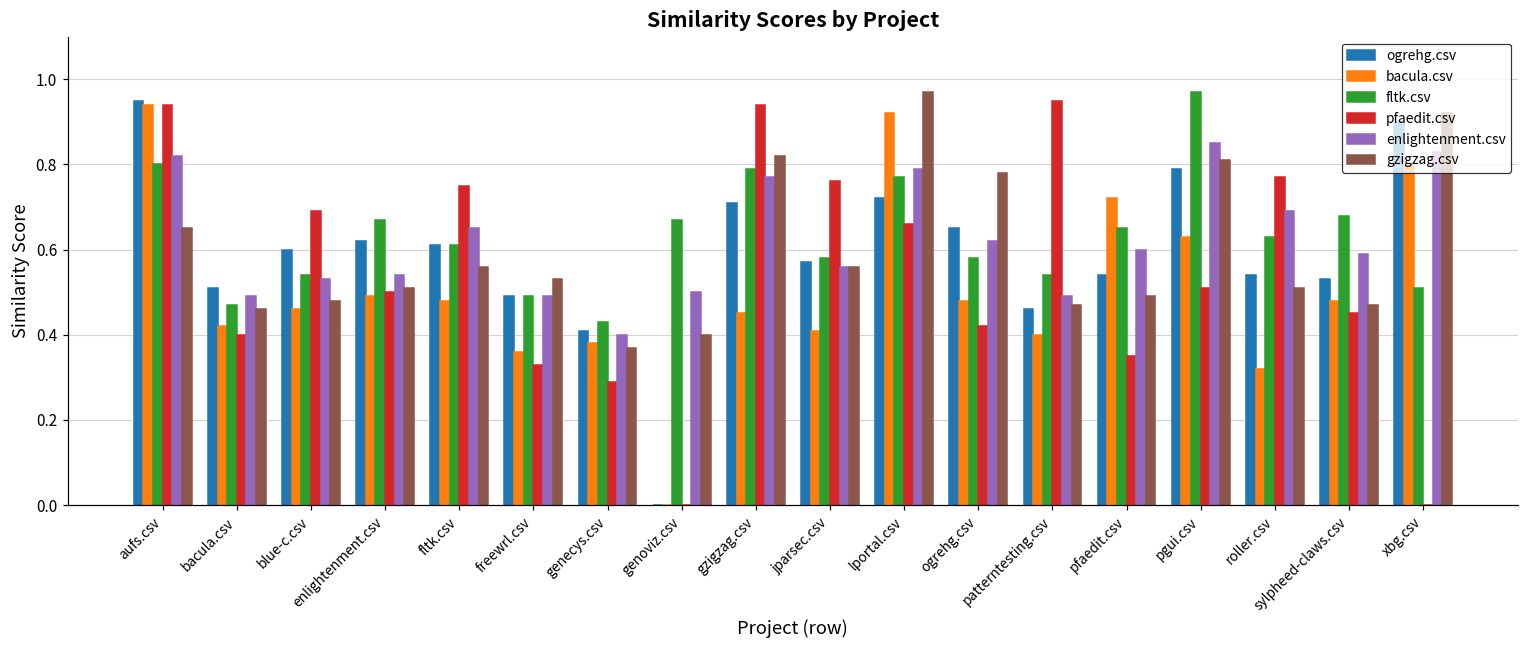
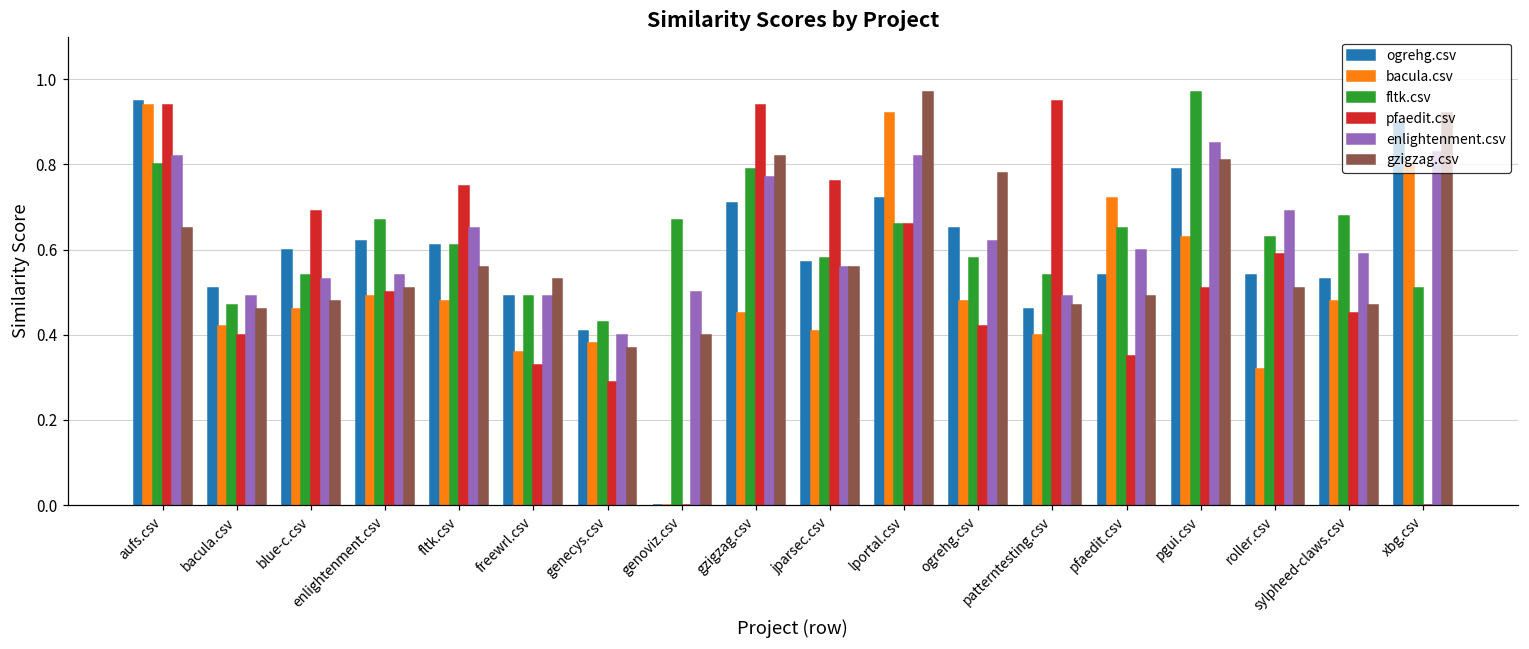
  {
    "ogrehg.csv": {
      "aufs.csv": 0.95,
      "bacula.csv": 0.51,
      "blue-c.csv": 0.60,
      "enlightenment.csv": 0.62,
      "fltk.csv": 0.61,
      "freewrl.csv": 0.49,
      "genecys.csv": 0.41,
      "genoviz.csv": 0.00,
      "gzigzag.csv": 0.71,
      "jparsec.csv": 0.57,
      "lportal.csv": 0.72,
      "ogrehg.csv": 0.65,
      "patterntesting.csv": 0.46,
      "pfaedit.csv": 0.54,
      "pgui.csv": 0.79,
      "roller.csv": 0.54,
      "sylpheed-claws.csv": 0.53
    },
    "bacula.csv": {
      "aufs.csv": 0.94,
      "bacula.csv": 0.42,
      "blue-c.csv": 0.46,
      "enlightenment.csv": 0.49,
      "fltk.csv": 0.48,
      "freewrl.csv": 0.36,
      "genecys.csv": 0.38,
      "genoviz.csv": 0.00,
      "gzigzag.csv": 0.45,
      "jparsec.csv": 0.41,
      "lportal.csv": 0.92,
      "ogrehg.csv": 0.48,
      "patterntesting.csv": 0.40,
      "pfaedit.csv": 0.72,
      "pgui.csv": 0.63,
      "roller.csv": 0.32,
      "sylpheed-claws.csv": 0.48
    },
    "fltk.csv": {
      "aufs.csv": 0.80,
      "bacula.csv": 0.47,
      "blue-c.csv": 0.54,
      "enlightenment.csv": 0.67,
      "fltk.csv": 0.61,
      "freewrl.csv": 0.49,
      "genecys.csv": 0.43,
      "genoviz.csv": 0.67,
      "gzigzag.csv": 0.79,
      "jparsec.csv": 0.58,
-     "lportal.csv": 0.77,
+     "lportal.csv": 0.66,
      "ogrehg.csv": 0.58,
      "patterntesting.csv": 0.54,
      "pfaedit.csv": 0.65,
      "pgui.csv": 0.97,
      "roller.csv": 0.63,
      "sylpheed-claws.csv": 0.68,
      "xbg.csv": 0.51
    },
    "pfaedit.csv": {
      "aufs.csv": 0.94,
      "bacula.csv": 0.40,
      "blue-c.csv": 0.69,
      "enlightenment.csv": 0.50,
      "fltk.csv": 0.75,
      "freewrl.csv": 0.33,
      "genecys.csv": 0.29,
      "genoviz.csv": 0.00,
      "gzigzag.csv": 0.94,
      "jparsec.csv": 0.76,
      "lportal.csv": 0.66,
      "ogrehg.csv": 0.42,
      "patterntesting.csv": 0.95,
      "pfaedit.csv": 0.35,
      "pgui.csv": 0.51,
-     "roller.csv": 0.77,
+     "roller.csv": 0.59,
      "sylpheed-claws.csv": 0.45,
      "xbg.csv": 0.00
    },
    "enlightenment.csv": {
      "aufs.csv": 0.82,
      "bacula.csv": 0.49,
      "blue-c.csv": 0.53,
      "enlightenment.csv": 0.54,
      "fltk.csv": 0.65,
      "freewrl.csv": 0.49,
      "genecys.csv": 0.40,
      "genoviz.csv": 0.50,
      "gzigzag.csv": 0.77,
      "jparsec.csv": 0.56,
-     "lportal.csv": 0.79,
+     "lportal.csv": 0.82,
      "ogrehg.csv": 0.62,
      "patterntesting.csv": 0.49,
      "pfaedit.csv": 0.60,
      "pgui.csv": 0.85,
      "roller.csv": 0.69,
      "sylpheed-claws.csv": 0.59
    },
    "gzigzag.csv": {
      "aufs.csv": 0.65,
      "bacula.csv": 0.46,
      "blue-c.csv": 0.48,
      "enlightenment.csv": 0.51,
      "fltk.csv": 0.56,
      "freewrl.csv": 0.53,
      "genecys.csv": 0.37,
      "genoviz.csv": 0.40,
      "gzigzag.csv": 0.82,
      "jparsec.csv": 0.56,
      "lportal.csv": 0.97,
      "ogrehg.csv": 0.78,
      "patterntesting.csv": 0.47,
      "pfaedit.csv": 0.49,
      "pgui.csv": 0.81,
      "roller.csv": 0.51,
      "sylpheed-claws.csv": 0.47
    }
  }
